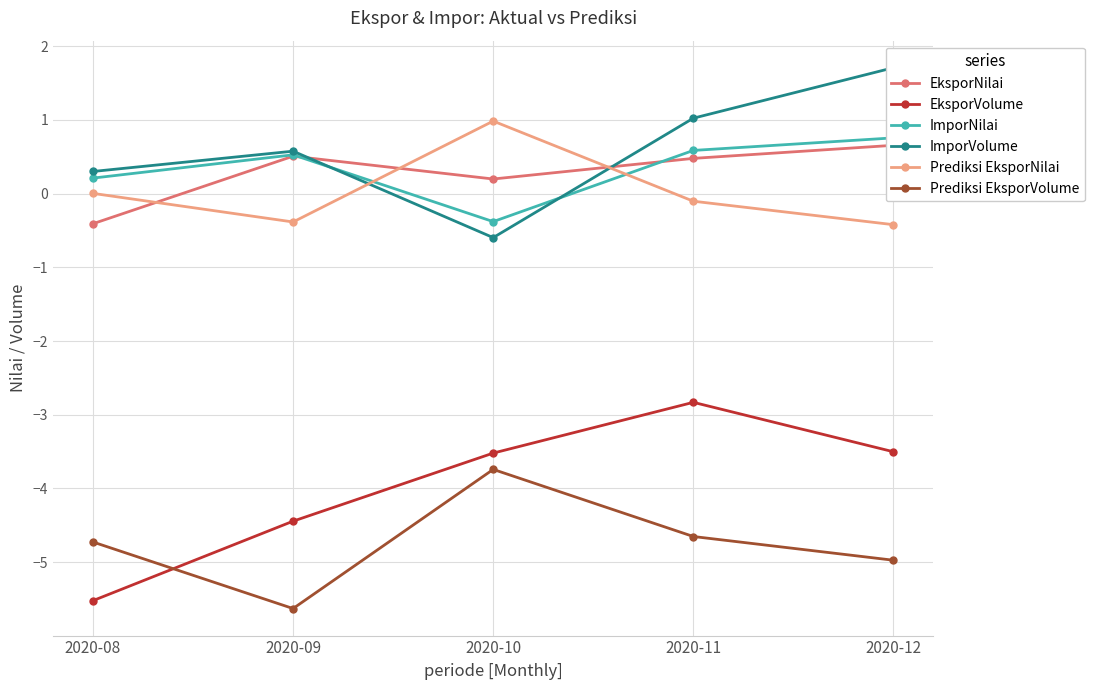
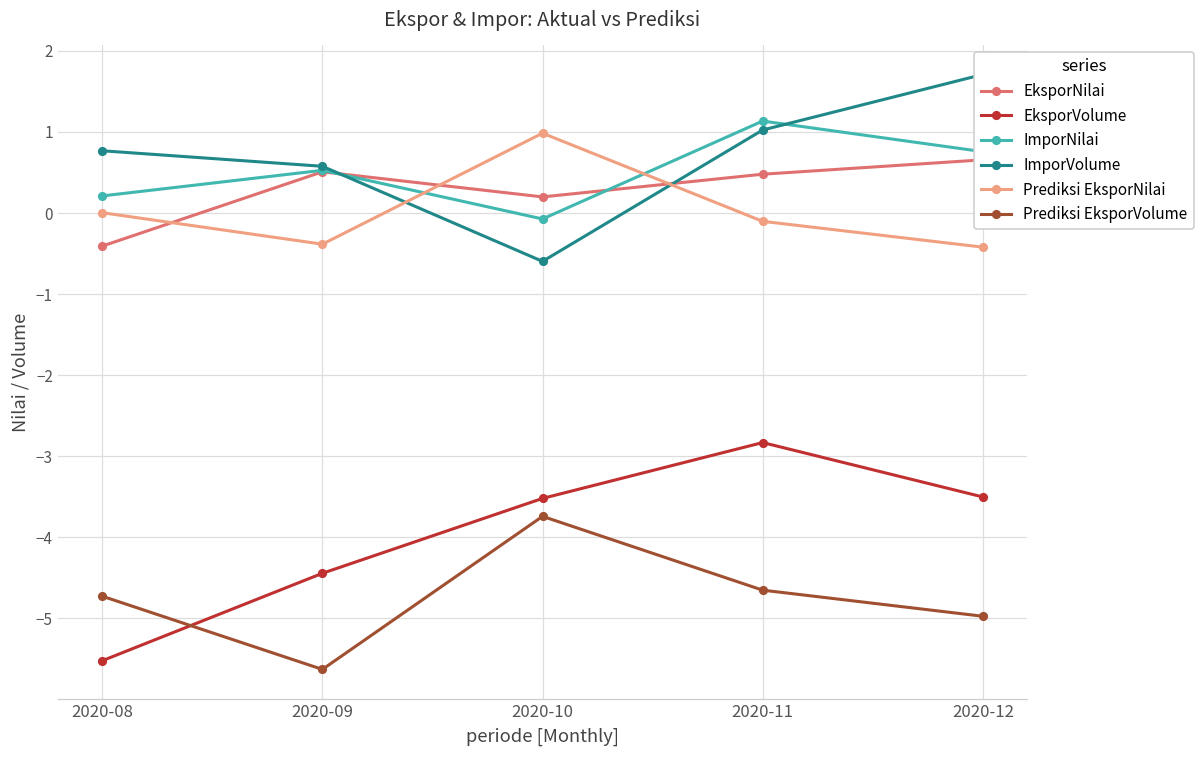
  {
    "ImporNilai": {
      "2020-08": 0.2,
-     "2020-10": -0.4,
-     "2020-11": 0.6
+     "2020-10": -0.1,
+     "2020-11": 1.1
    },
    "ImporVolume": {
-     "2020-08": 0.3,
+     "2020-08": 0.8,
      "2020-09": 0.6,
      "2020-10": -0.6,
      "2020-11": 1.0
    }
  }
